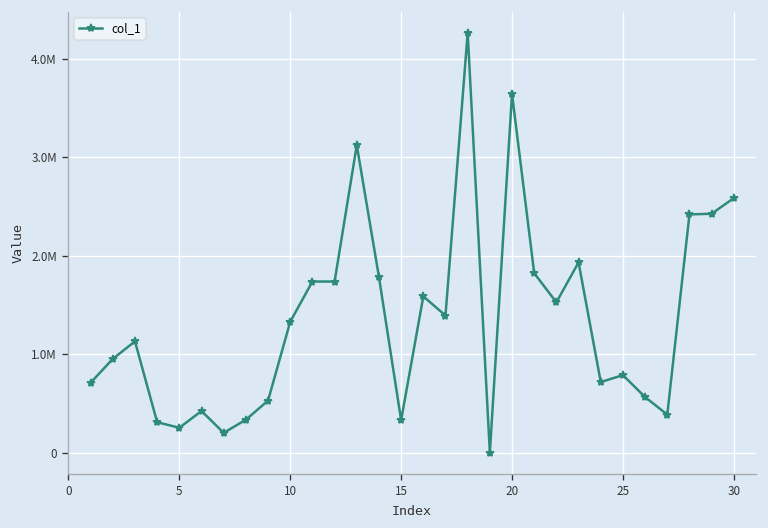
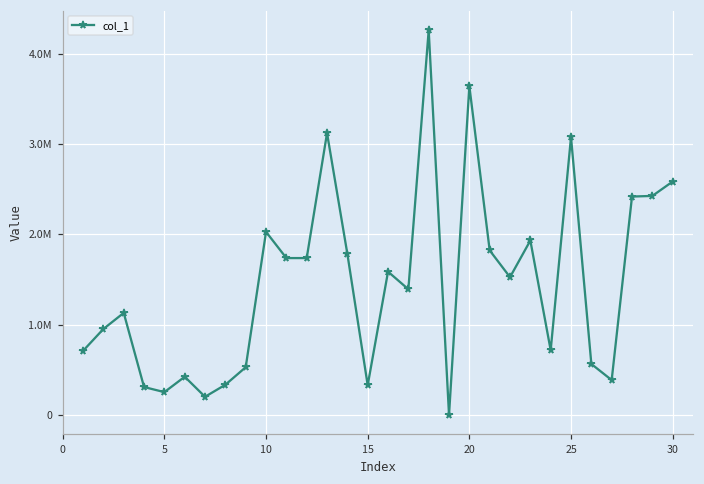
  {
    "5": 300000,
-   "10": 1300000,
+   "10": 2000000,
    "15": 300000,
    "20": 3600000,
-   "25": 800000,
+   "25": 3100000,
    "30": 2600000
  }
